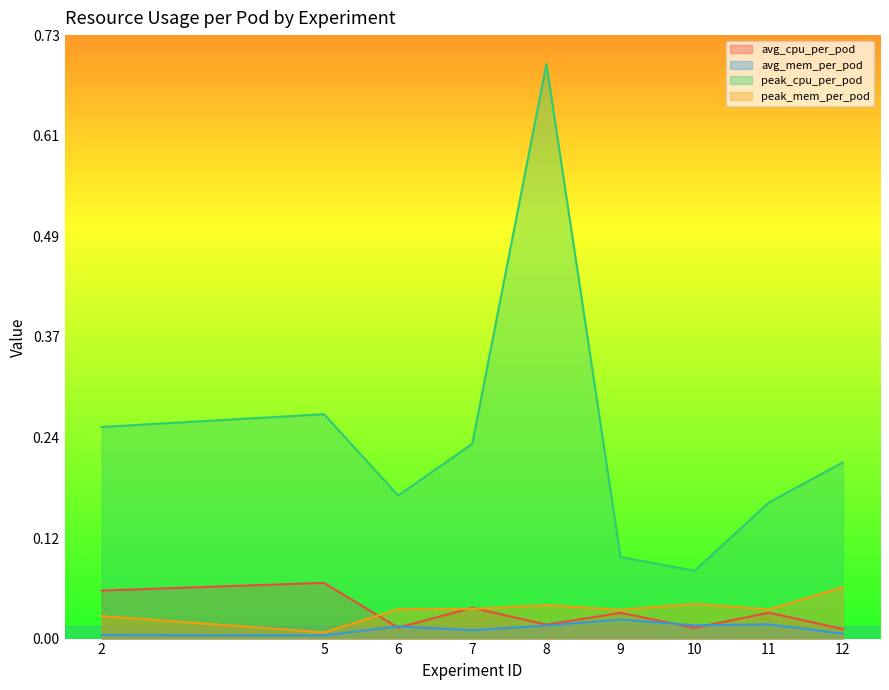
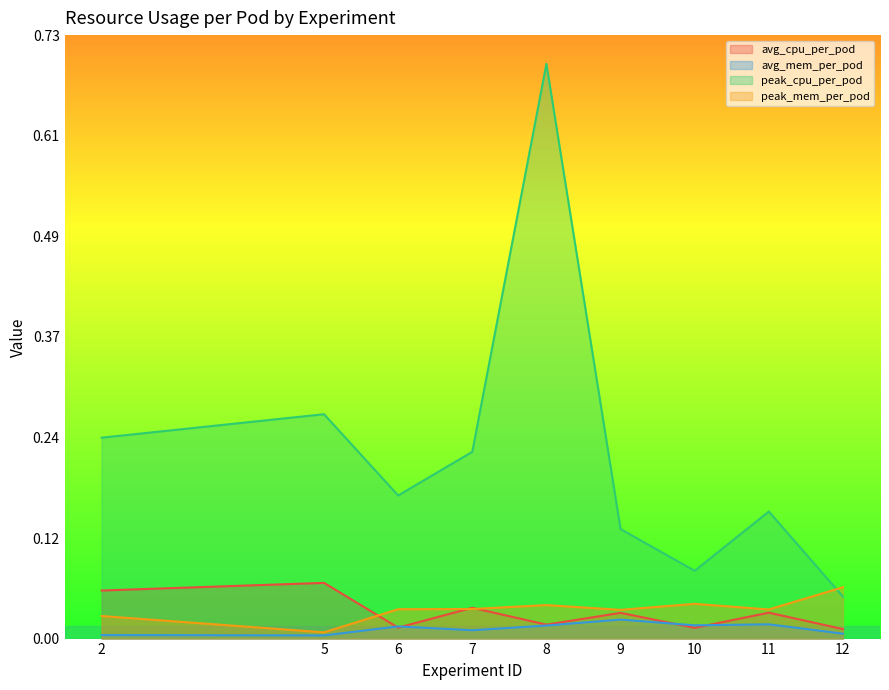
  {
    "avg_mem_per_pod": {
      "9": 0.02,
      "11": 0.02
    },
    "peak_cpu_per_pod": {
-     "2": 0.26,
+     "2": 0.24,
      "5": 0.27,
      "6": 0.17,
-     "7": 0.24,
+     "7": 0.23,
      "8": 0.70,
-     "9": 0.10,
+     "9": 0.13,
      "10": 0.08,
-     "11": 0.17,
-     "12": 0.21
+     "11": 0.15,
+     "12": 0.05
    }
  }
